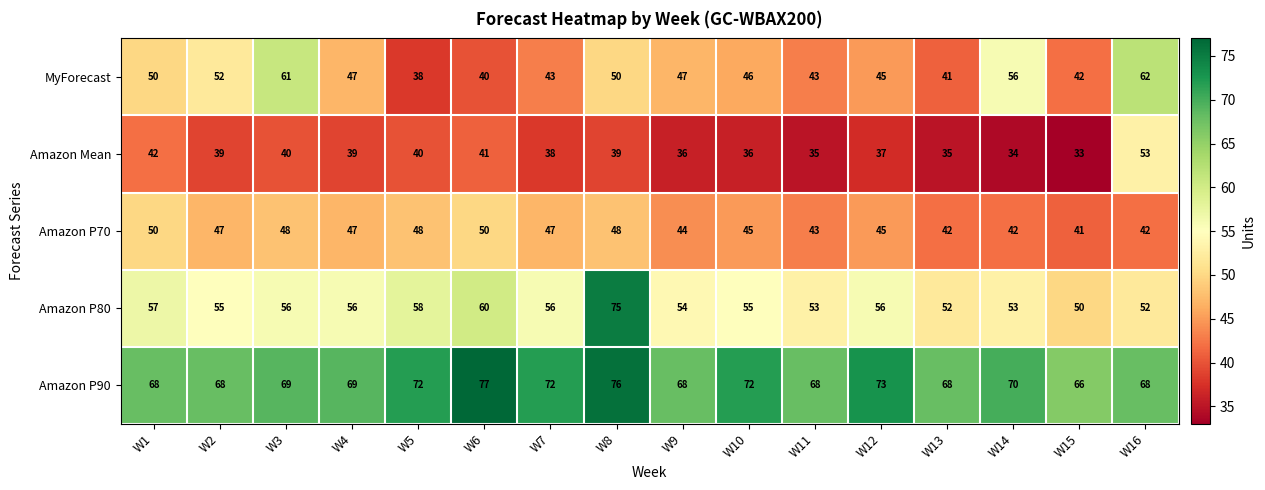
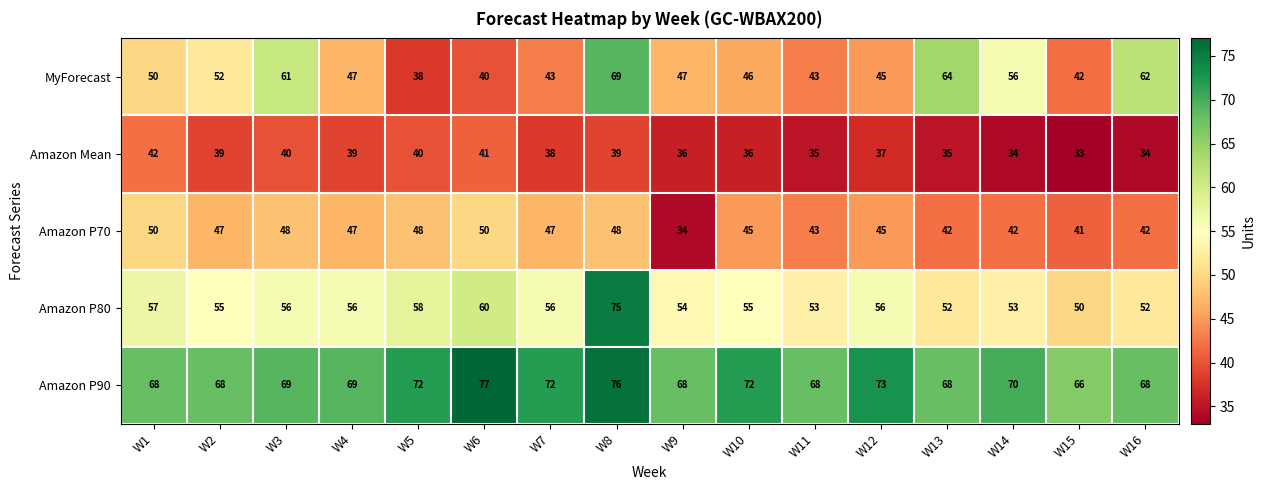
  {
    "MyForecast": {
      "W1": 50,
      "W2": 52,
      "W3": 61,
      "W4": 47,
      "W5": 38,
      "W6": 40,
      "W7": 43,
-     "W8": 50,
+     "W8": 69,
      "W9": 47,
      "W10": 46,
      "W11": 43,
      "W12": 45,
-     "W13": 41,
+     "W13": 64,
      "W14": 56,
      "W15": 42,
      "W16": 62
    },
    "Amazon Mean": {
      "W1": 42,
      "W2": 39,
      "W3": 40,
      "W4": 39,
      "W5": 40,
      "W6": 41,
      "W7": 38,
      "W8": 39,
      "W9": 36,
      "W10": 36,
      "W11": 35,
      "W12": 37,
      "W13": 35,
      "W14": 34,
      "W15": 33,
-     "W16": 53
+     "W16": 34
    },
    "Amazon P70": {
      "W1": 50,
      "W2": 47,
      "W3": 48,
      "W4": 47,
      "W5": 48,
      "W6": 50,
      "W7": 47,
      "W8": 48,
-     "W9": 44,
+     "W9": 34,
      "W10": 45,
      "W11": 43,
      "W12": 45,
      "W13": 42,
      "W14": 42,
      "W15": 41,
      "W16": 42
    },
    "Amazon P80": {
      "W1": 57,
      "W2": 55,
      "W3": 56,
      "W4": 56,
      "W5": 58,
      "W6": 60,
      "W7": 56,
      "W8": 75,
      "W9": 54,
      "W10": 55,
      "W11": 53,
      "W12": 56,
      "W13": 52,
      "W14": 53,
      "W15": 50,
      "W16": 52
    },
    "Amazon P90": {
      "W1": 68,
      "W2": 68,
      "W3": 69,
      "W4": 69,
      "W5": 72,
      "W6": 77,
      "W7": 72,
      "W8": 76,
      "W9": 68,
      "W10": 72,
      "W11": 68,
      "W12": 73,
      "W13": 68,
      "W14": 70,
      "W15": 66,
      "W16": 68
    }
  }
